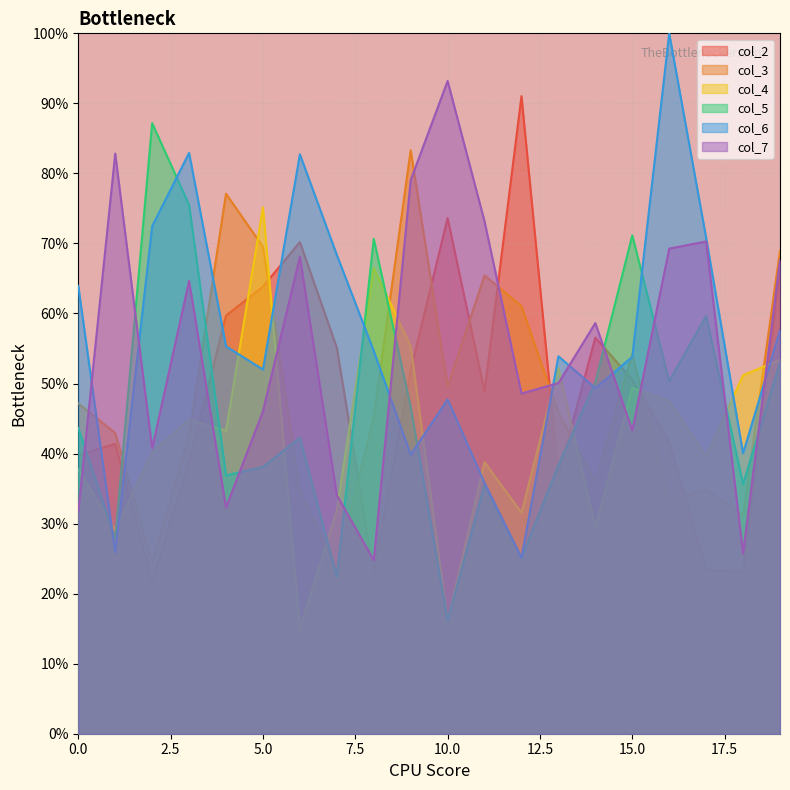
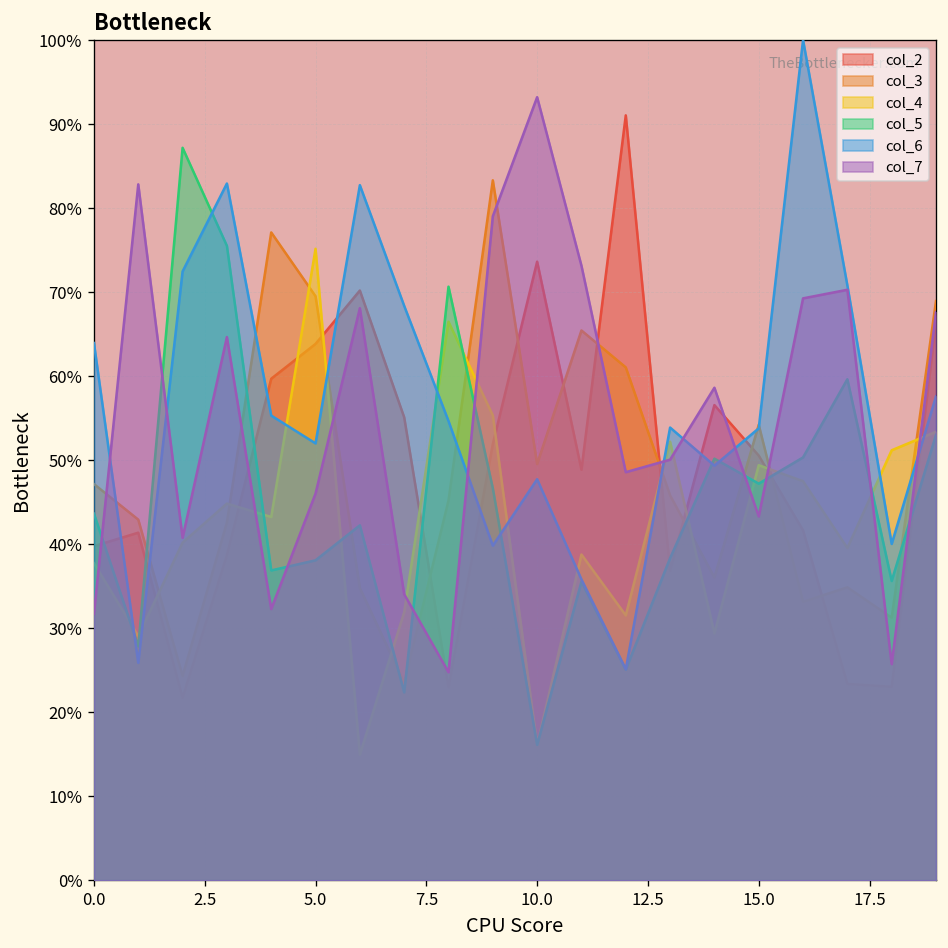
  {
    "col_5": {
      "0.0": "44%",
      "5.0": "38%",
-     "15.0": "71%"
+     "15.0": "47%"
    },
    "col_6": {
      "0.0": "64%",
      "5.0": "52%",
      "10.0": "48%",
      "15.0": "54%"
    },
    "col_7": {
      "0.0": "32%",
      "5.0": "46%",
      "10.0": "93%",
      "15.0": "43%"
    }
  }
